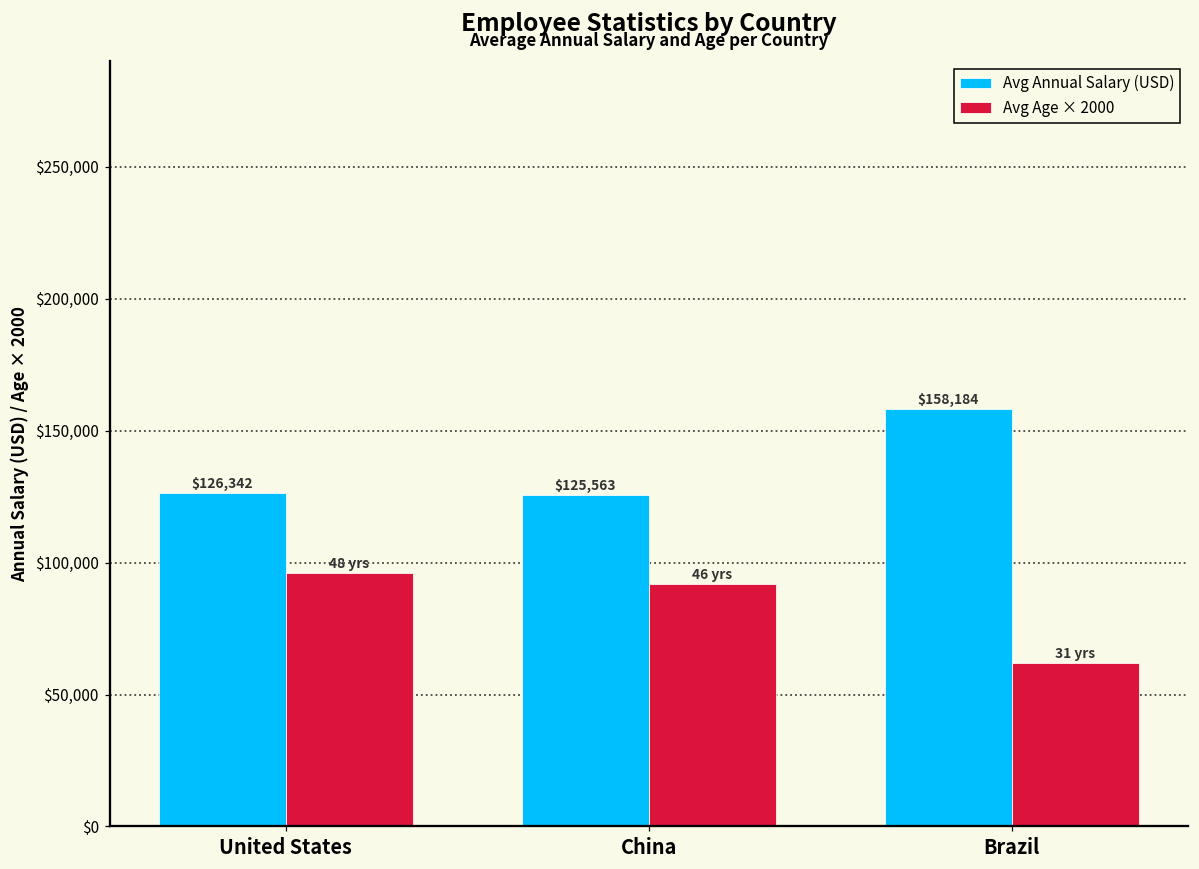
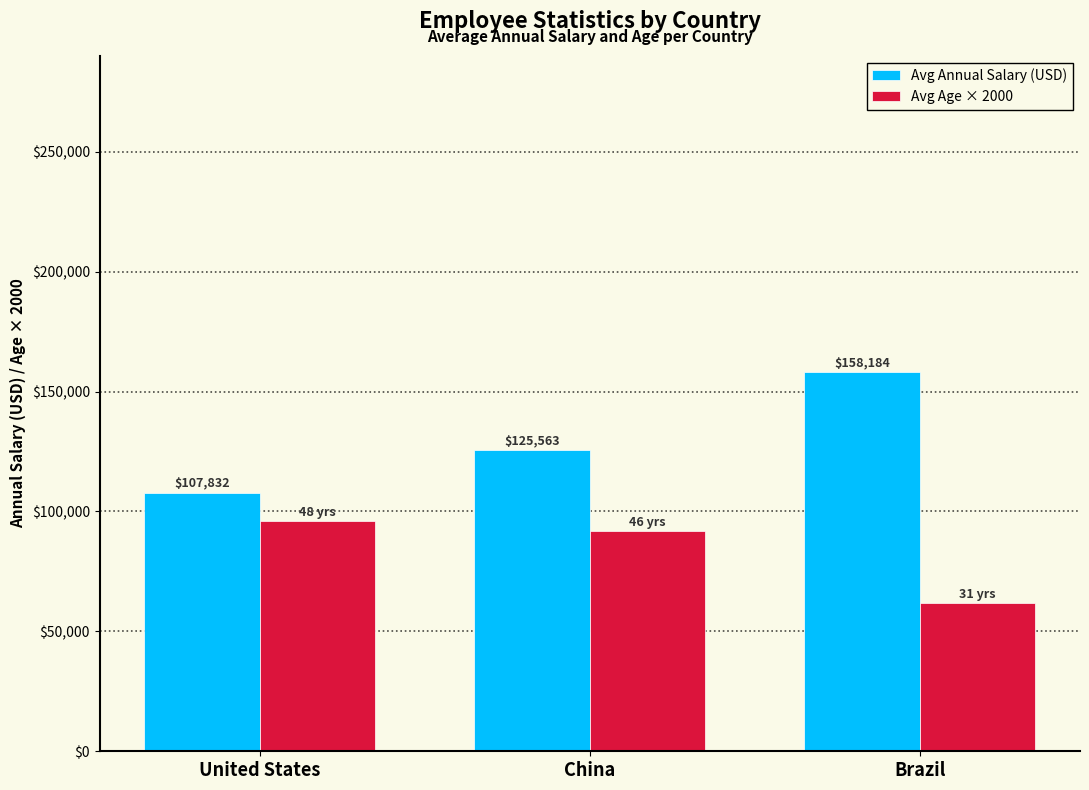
  {
    "Avg Annual Salary (USD)": {
-     "United States": "$126,342",
+     "United States": "$107,832",
      "China": "$125,563",
      "Brazil": "$158,184"
    }
  }
